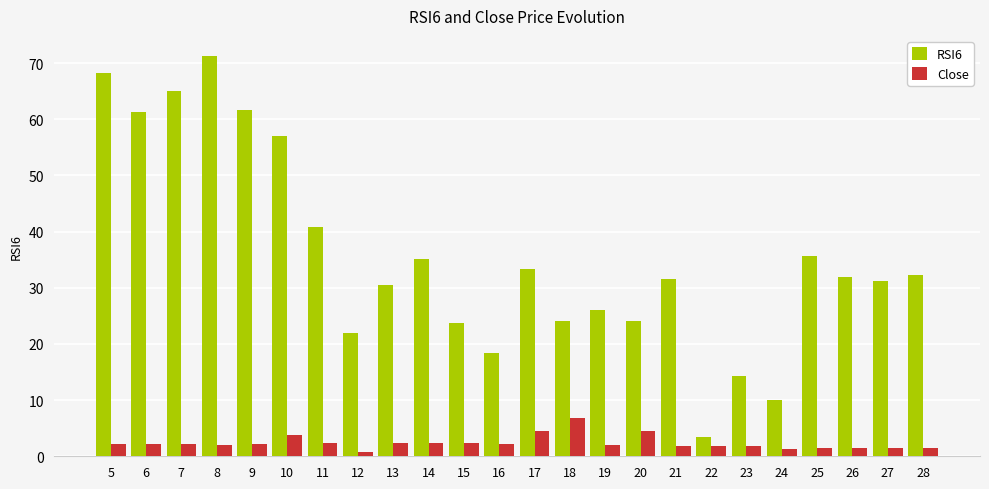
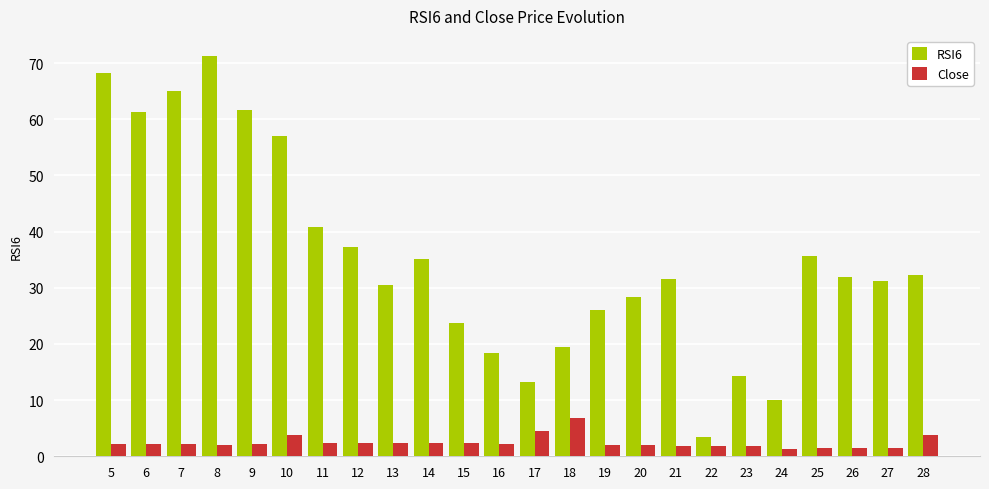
  {
    "RSI6": {
      "5": 68,
      "6": 61,
      "7": 65,
      "8": 71,
      "9": 62,
      "10": 57,
      "11": 41,
-     "12": 22,
+     "12": 37,
      "13": 31,
      "14": 35,
      "15": 24,
      "16": 18,
-     "17": 33,
-     "18": 24,
+     "17": 13,
+     "18": 19,
      "19": 26,
-     "20": 24,
+     "20": 28,
      "21": 31,
      "22": 3,
      "23": 14,
      "24": 10,
      "25": 36,
      "26": 32,
      "27": 31,
      "28": 32
    },
    "Close": {
      "5": 2,
      "6": 2,
      "7": 2,
      "8": 2,
      "9": 2,
      "10": 4,
      "11": 2,
-     "12": 1,
+     "12": 2,
      "13": 2,
      "14": 2,
      "15": 2,
      "16": 2,
      "17": 5,
      "18": 7,
      "19": 2,
-     "20": 4,
+     "20": 2,
      "21": 2,
      "22": 2,
      "23": 2,
      "24": 1,
      "25": 2,
      "26": 1,
      "27": 1,
-     "28": 1
+     "28": 4
    }
  }
